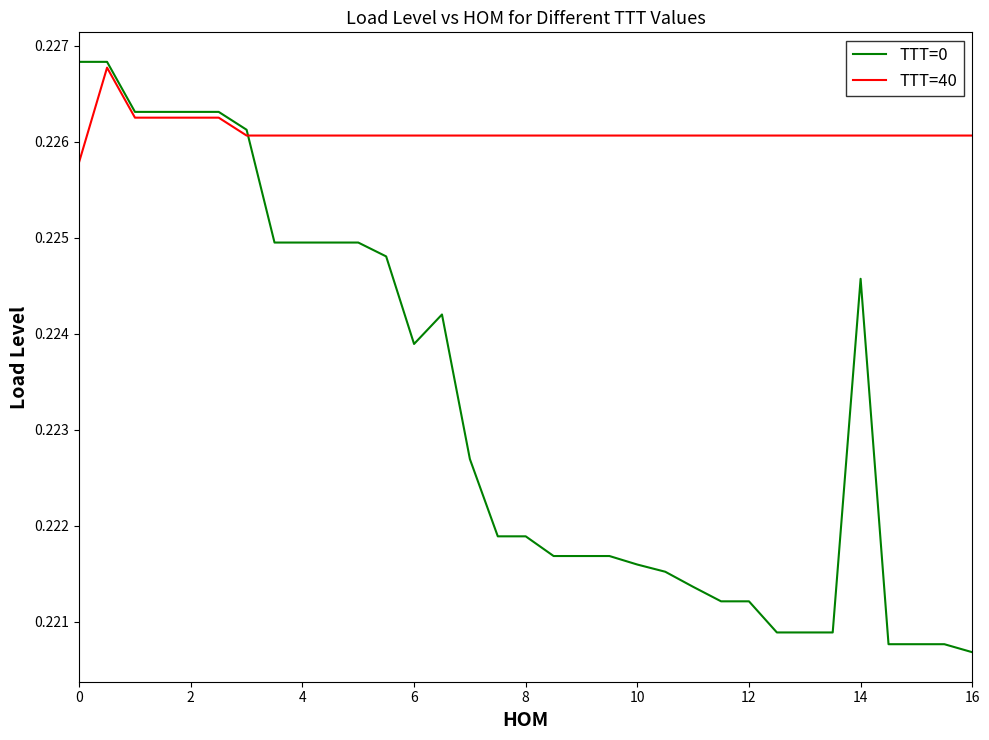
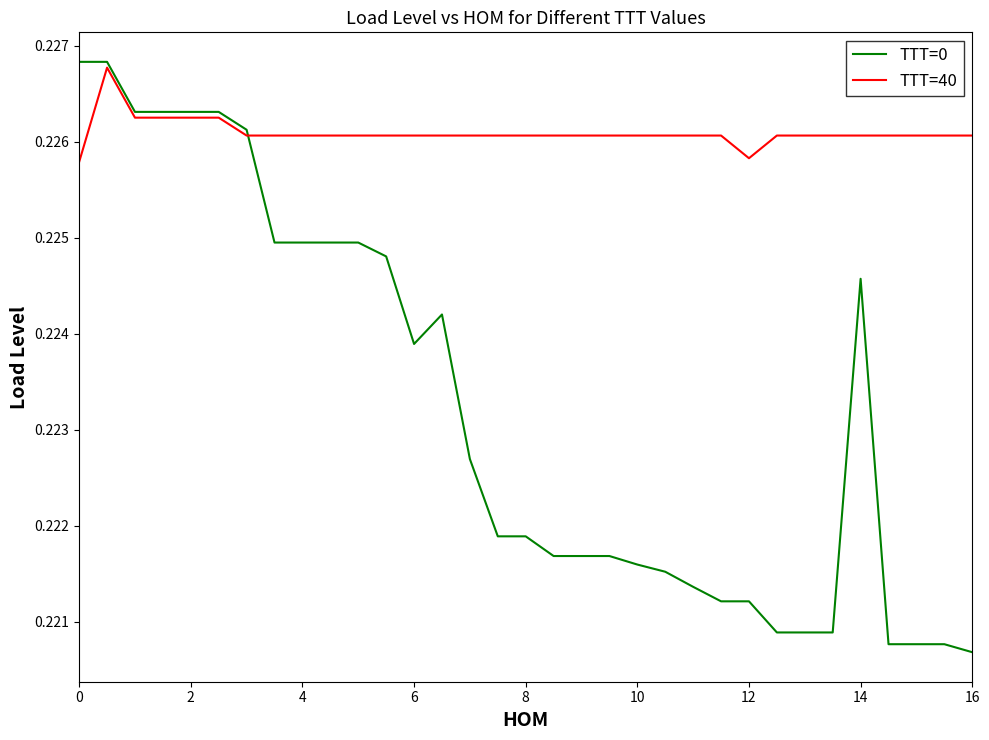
  {
    "TTT=0": {
      "0": 0.2268,
      "2": 0.2263,
      "4": 0.2250,
      "6": 0.2239,
      "8": 0.2219,
      "10": 0.2216,
      "12": 0.2212,
      "14": 0.2246,
      "16": 0.2207
    },
    "TTT=40": {
      "0": 0.2258,
      "2": 0.2263,
      "4": 0.2261,
      "6": 0.2261,
      "8": 0.2261,
      "10": 0.2261,
-     "12": 0.2261,
+     "12": 0.2258,
      "14": 0.2261,
      "16": 0.2261
    }
  }
